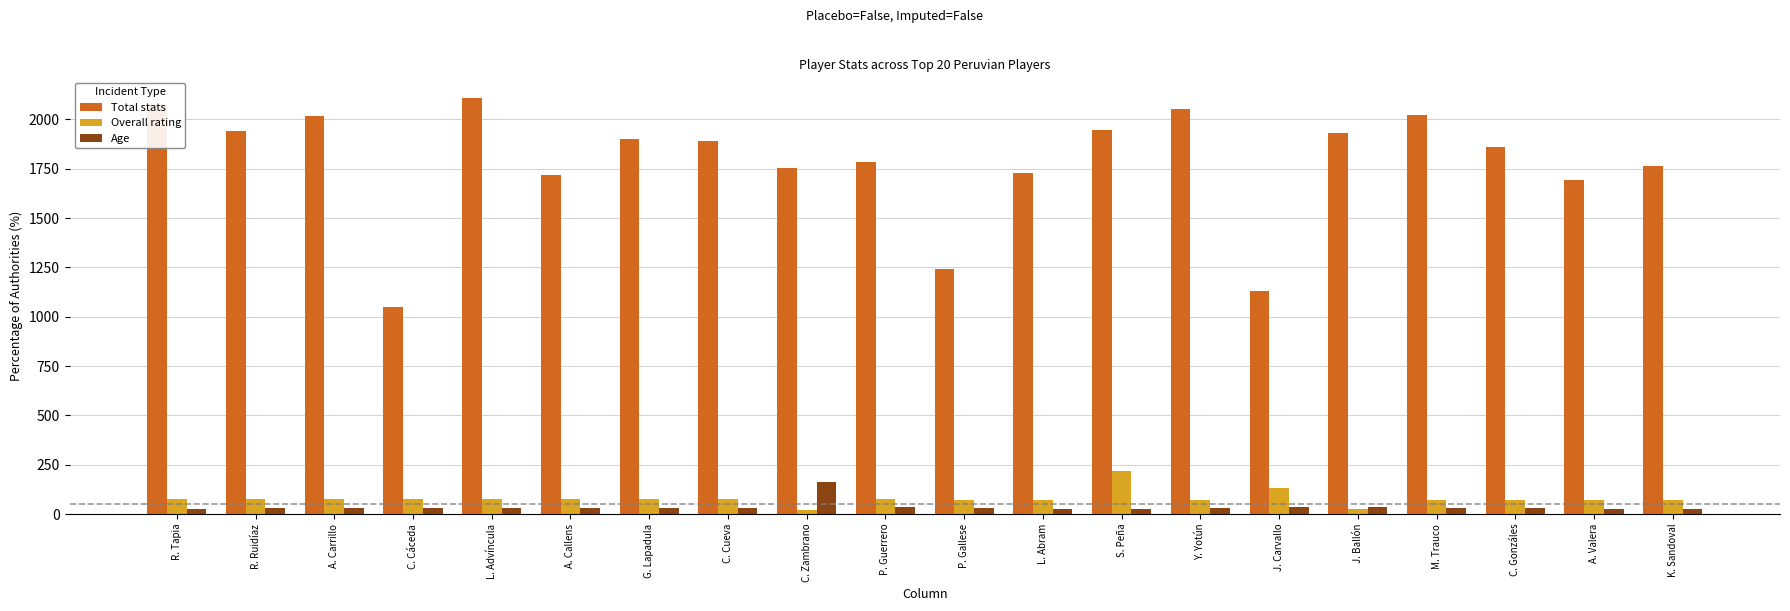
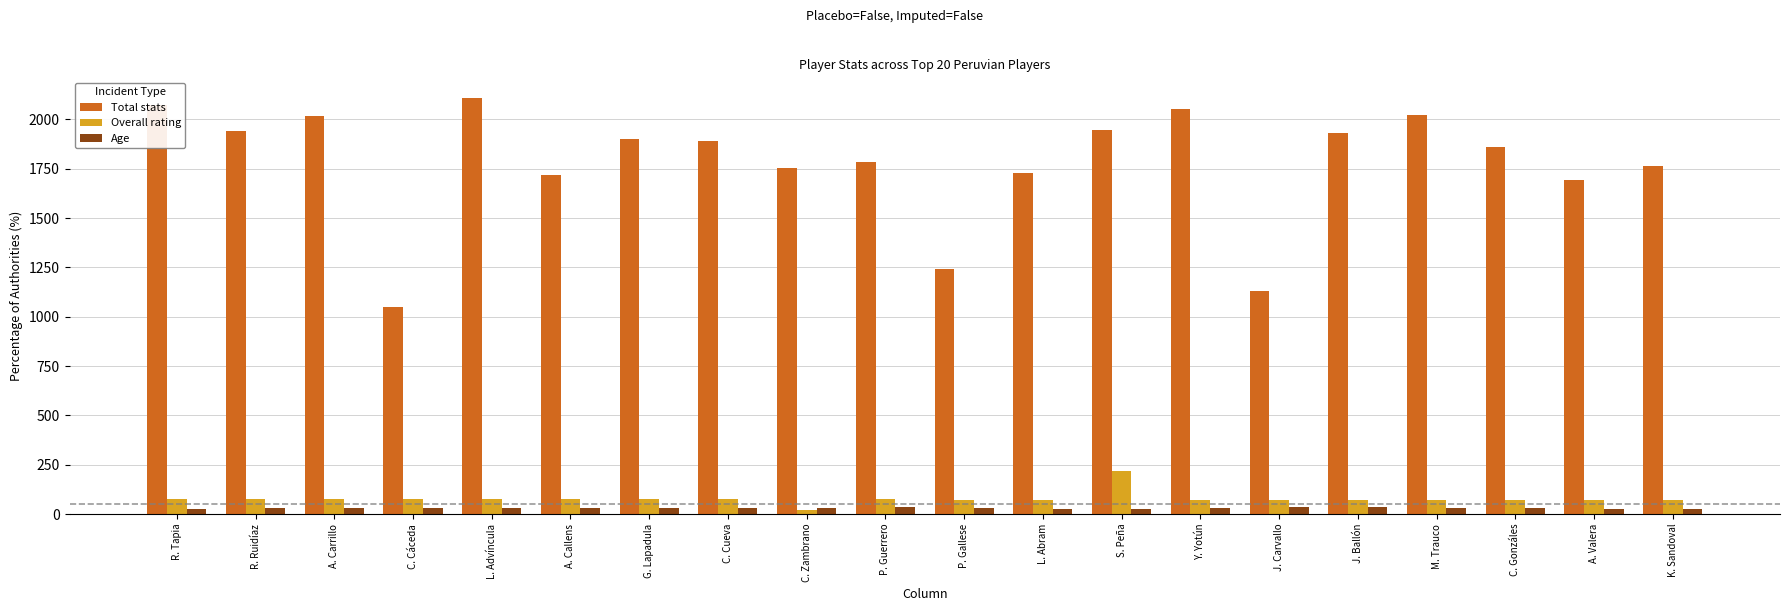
  {
    "Total stats": {
      "R. Ruidíaz": 1940,
      "A. Carrillo": 2020,
      "C. Cáceda": 1050,
      "L. Advíncula": 2110,
      "A. Callens": 1720,
      "G. Lapadula": 1900,
      "C. Cueva": 1890,
      "C. Zambrano": 1760,
      "P. Guerrero": 1780,
      "P. Gallese": 1240,
      "L. Abram": 1730,
      "S. Peña": 1950,
      "Y. Yotún": 2050,
      "J. Carvallo": 1130,
      "J. Ballón": 1930,
      "M. Trauco": 2020,
      "C. Gonzáles": 1860,
      "A. Valera": 1700,
      "K. Sandoval": 1770
    },
    "Overall rating": {
      "R. Tapia": 80,
      "R. Ruidíaz": 80,
      "A. Carrillo": 80,
      "C. Cáceda": 80,
      "L. Advíncula": 80,
      "A. Callens": 70,
      "G. Lapadula": 70,
      "C. Cueva": 70,
      "C. Zambrano": 20,
      "P. Guerrero": 70,
      "P. Gallese": 70,
      "L. Abram": 70,
      "S. Peña": 220,
      "Y. Yotún": 70,
-     "J. Carvallo": 130,
-     "J. Ballón": 30,
+     "J. Carvallo": 70,
+     "J. Ballón": 70,
      "M. Trauco": 70,
      "C. Gonzáles": 70,
      "A. Valera": 70,
      "K. Sandoval": 70
    },
    "Age": {
      "R. Tapia": 30,
      "R. Ruidíaz": 30,
      "A. Carrillo": 30,
      "C. Cáceda": 30,
      "L. Advíncula": 30,
      "A. Callens": 30,
      "G. Lapadula": 30,
      "C. Cueva": 30,
-     "C. Zambrano": 160,
+     "C. Zambrano": 30,
      "P. Guerrero": 40,
      "P. Gallese": 30,
      "L. Abram": 30,
      "S. Peña": 30,
      "Y. Yotún": 30,
      "J. Carvallo": 40,
      "J. Ballón": 30,
      "M. Trauco": 30,
      "C. Gonzáles": 30,
      "A. Valera": 30,
      "K. Sandoval": 30
    }
  }
